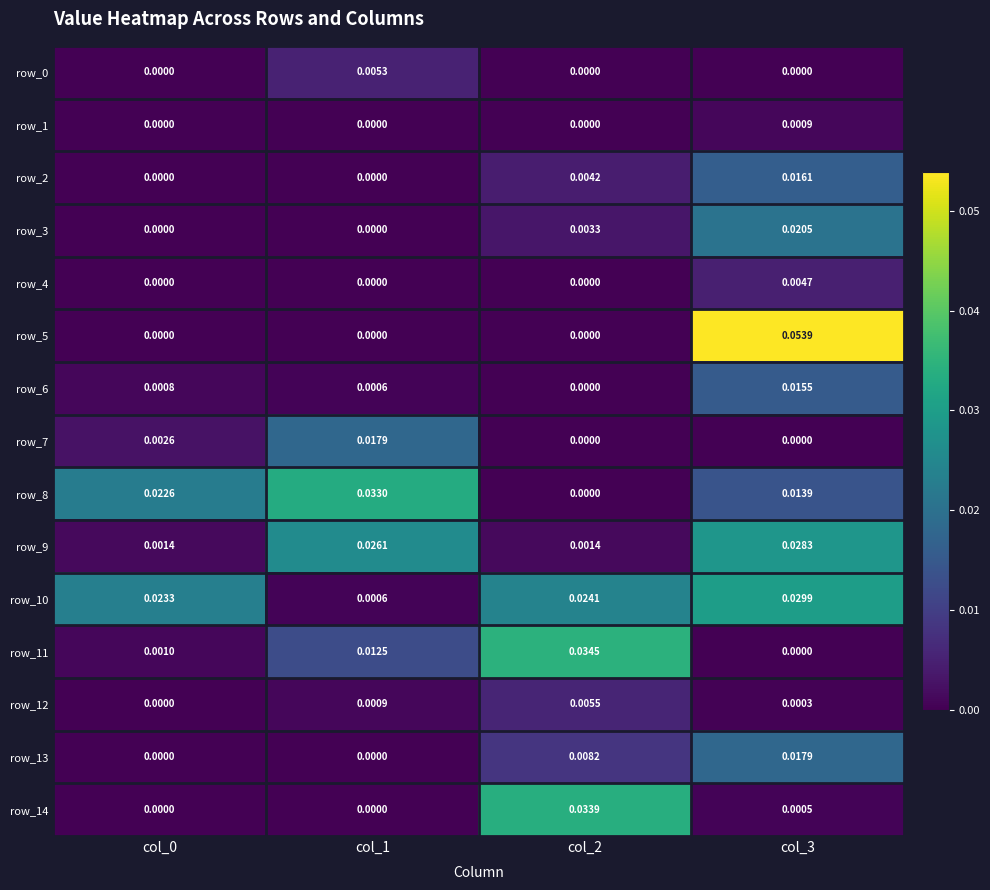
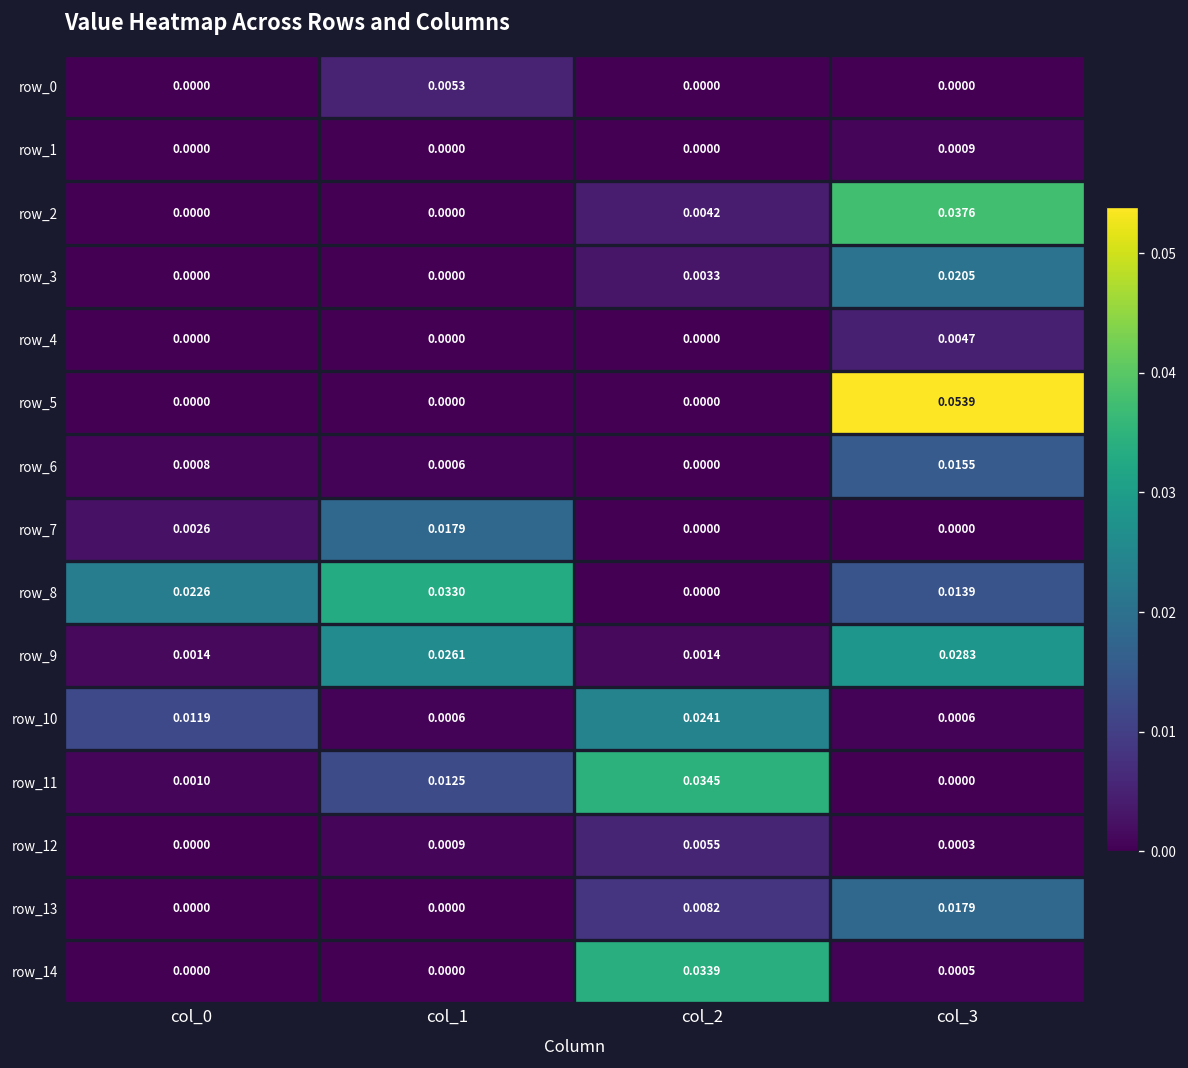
  {
    "row_0": {
      "col_0": 0.0000,
      "col_1": 0.0053,
      "col_2": 0.0000,
      "col_3": 0.0000
    },
    "row_1": {
      "col_0": 0.0000,
      "col_1": 0.0000,
      "col_2": 0.0000,
      "col_3": 0.0009
    },
    "row_2": {
      "col_0": 0.0000,
      "col_1": 0.0000,
      "col_2": 0.0042,
-     "col_3": 0.0161
+     "col_3": 0.0376
    },
    "row_3": {
      "col_0": 0.0000,
      "col_1": 0.0000,
      "col_2": 0.0033,
      "col_3": 0.0205
    },
    "row_4": {
      "col_0": 0.0000,
      "col_1": 0.0000,
      "col_2": 0.0000,
      "col_3": 0.0047
    },
    "row_5": {
      "col_0": 0.0000,
      "col_1": 0.0000,
      "col_2": 0.0000,
      "col_3": 0.0539
    },
    "row_6": {
      "col_0": 0.0008,
      "col_1": 0.0006,
      "col_2": 0.0000,
      "col_3": 0.0155
    },
    "row_7": {
      "col_0": 0.0026,
      "col_1": 0.0179,
      "col_2": 0.0000,
      "col_3": 0.0000
    },
    "row_8": {
      "col_0": 0.0226,
      "col_1": 0.0330,
      "col_2": 0.0000,
      "col_3": 0.0139
    },
    "row_9": {
      "col_0": 0.0014,
      "col_1": 0.0261,
      "col_2": 0.0014,
      "col_3": 0.0283
    },
    "row_10": {
-     "col_0": 0.0233,
+     "col_0": 0.0119,
      "col_1": 0.0006,
      "col_2": 0.0241,
-     "col_3": 0.0299
+     "col_3": 0.0006
    },
    "row_11": {
      "col_0": 0.0010,
      "col_1": 0.0125,
      "col_2": 0.0345,
      "col_3": 0.0000
    },
    "row_12": {
      "col_0": 0.0000,
      "col_1": 0.0009,
      "col_2": 0.0055,
      "col_3": 0.0003
    },
    "row_13": {
      "col_0": 0.0000,
      "col_1": 0.0000,
      "col_2": 0.0082,
      "col_3": 0.0179
    },
    "row_14": {
      "col_0": 0.0000,
      "col_1": 0.0000,
      "col_2": 0.0339,
      "col_3": 0.0005
    }
  }
